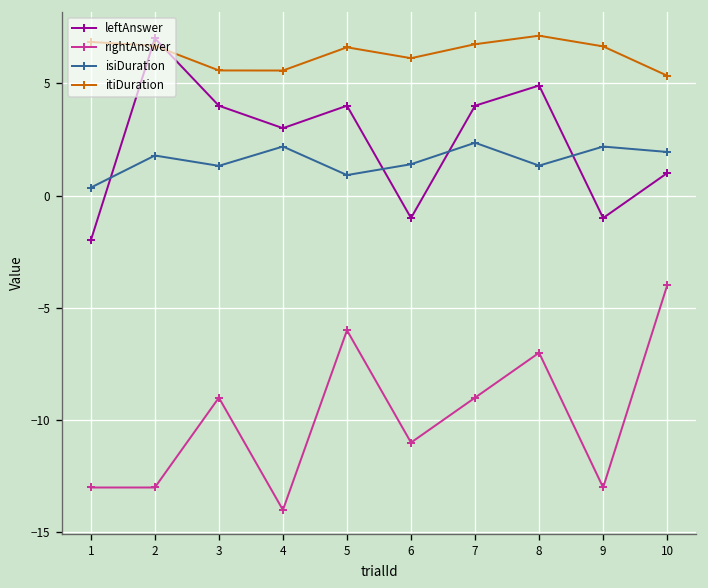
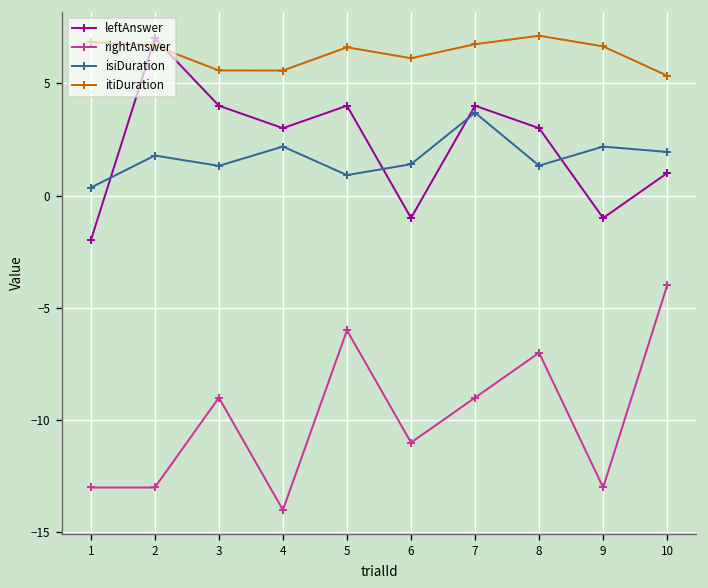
  {
    "leftAnswer": {
      "1": -2.0,
      "3": 4.0,
      "4": 3.0,
      "5": 4.0,
      "6": -1.0,
      "7": 4.0,
-     "8": 4.9,
+     "8": 3.0,
      "9": -1.0,
      "10": 1.0
    },
    "rightAnswer": {
      "1": -13.0,
      "2": -13.0,
      "3": -9.0,
      "4": -14.0,
      "5": -6.0,
      "6": -11.0,
      "7": -9.0,
      "8": -7.0,
      "9": -13.0,
      "10": -4.0
    },
    "isiDuration": {
      "1": 0.4,
      "2": 1.8,
      "3": 1.3,
      "4": 2.2,
      "5": 0.9,
      "6": 1.4,
-     "7": 2.4,
+     "7": 3.7,
      "8": 1.3,
      "9": 2.2,
      "10": 1.9
    },
    "itiDuration": {
      "3": 5.6,
      "4": 5.6,
      "5": 6.6,
      "6": 6.1,
      "7": 6.7,
      "8": 7.1,
      "9": 6.6,
      "10": 5.3
    }
  }
